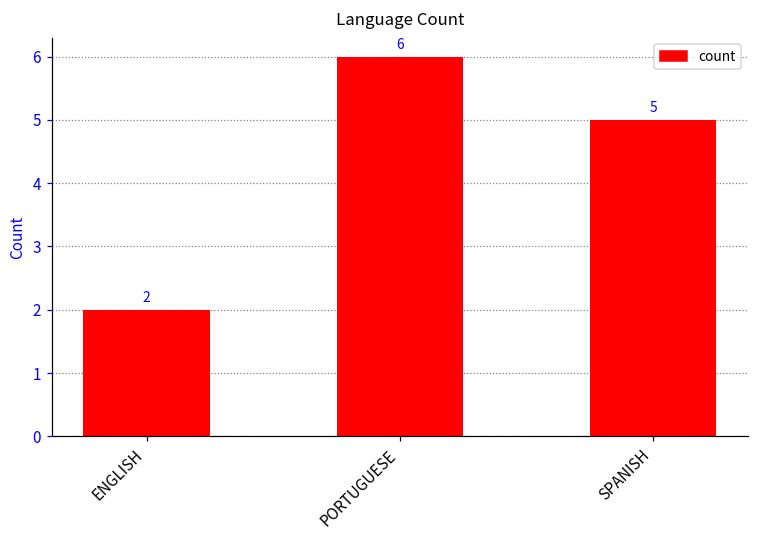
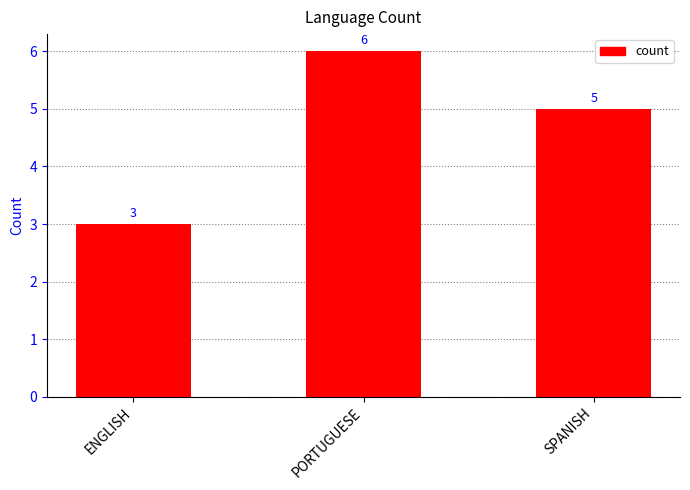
  {
-   "ENGLISH": 2,
+   "ENGLISH": 3,
    "PORTUGUESE": 6,
    "SPANISH": 5
  }
